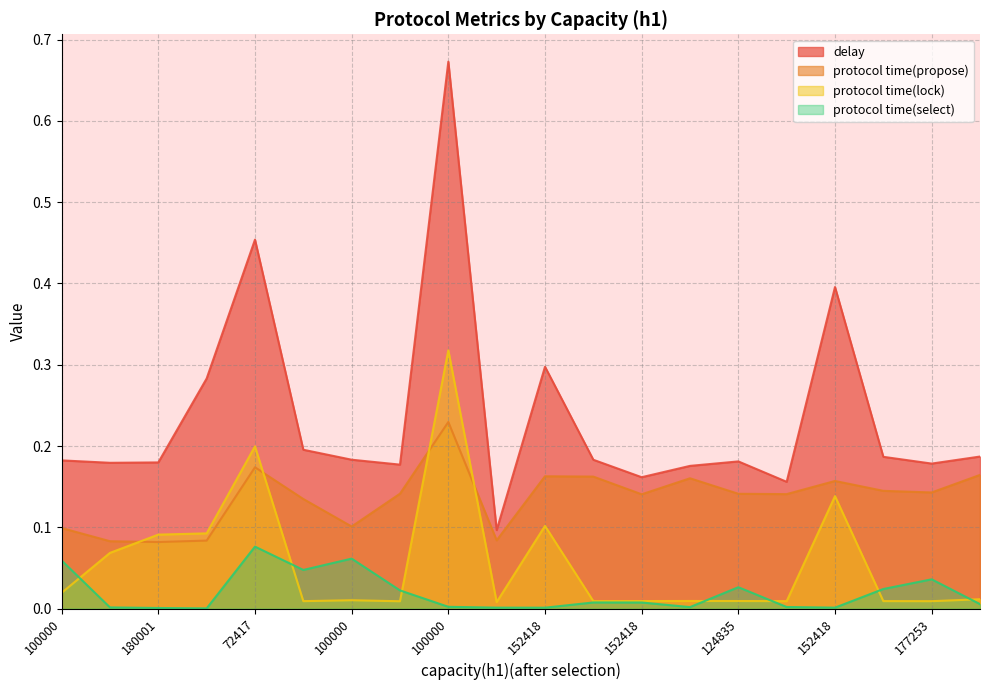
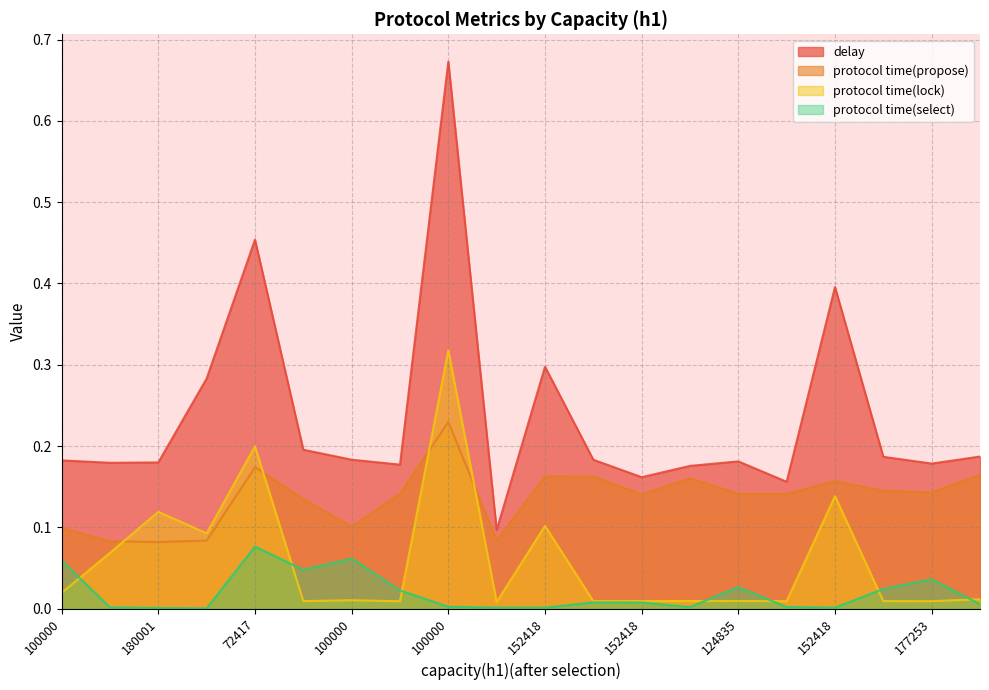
  {
    "protocol time(lock)": {
-     "180001": 0.09,
+     "180001": 0.12,
      "72417": 0.20,
      "124835": 0.01,
      "177253": 0.01
    },
    "protocol time(select)": {
      "180001": 0.00,
      "72417": 0.08,
      "124835": 0.03,
      "177253": 0.04
    }
  }
